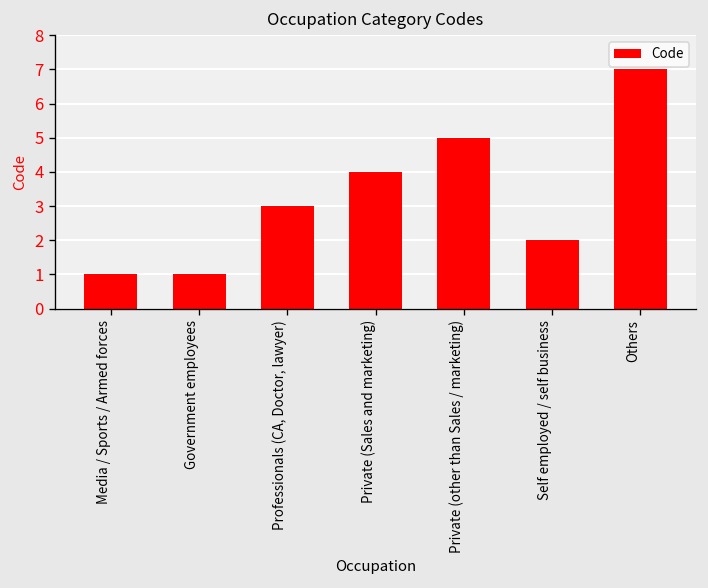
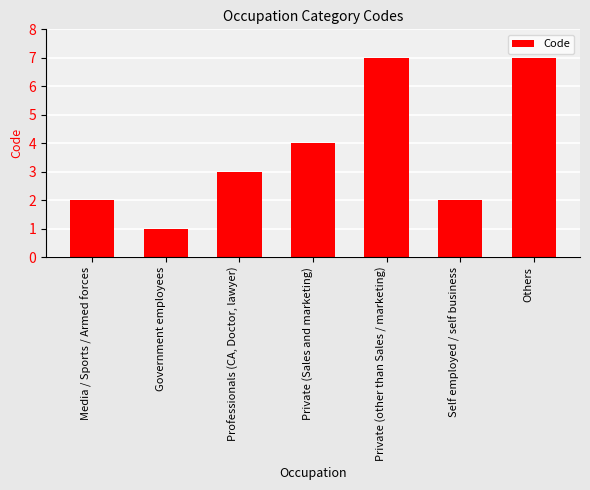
  {
-   "Media / Sports / Armed forces": 1,
+   "Media / Sports / Armed forces": 2,
    "Government employees": 1,
    "Professionals (CA, Doctor, lawyer)": 3,
    "Private (Sales and marketing)": 4,
-   "Private (other than Sales / marketing)": 5,
+   "Private (other than Sales / marketing)": 7,
    "Self employed / self business": 2,
    "Others": 7
  }
